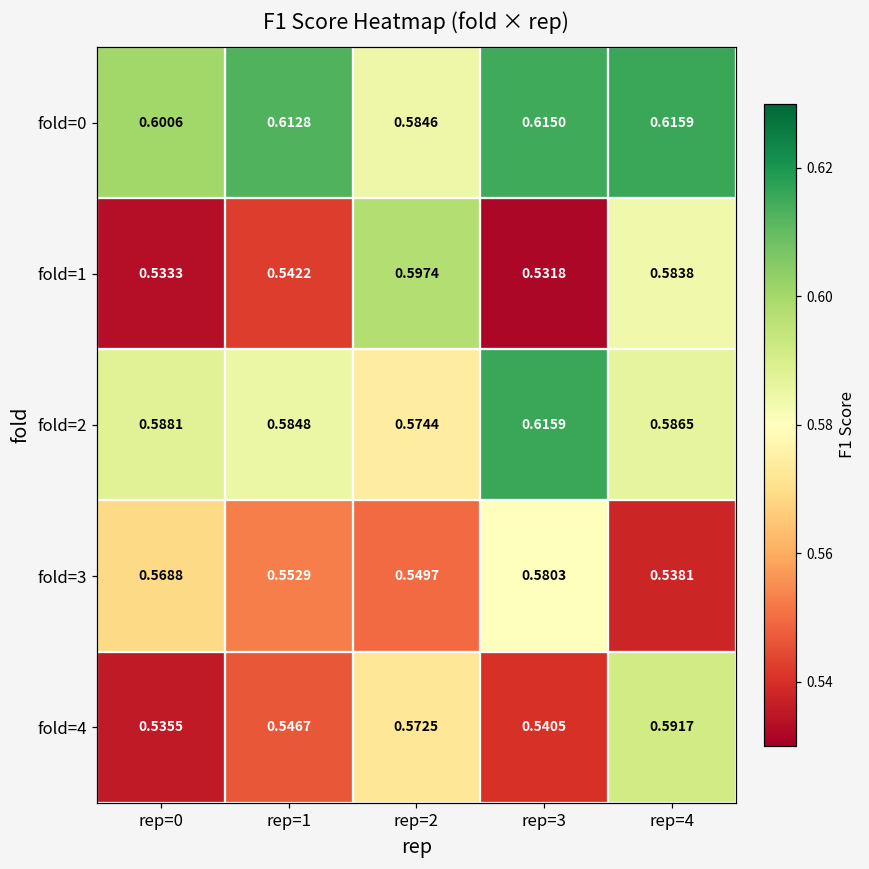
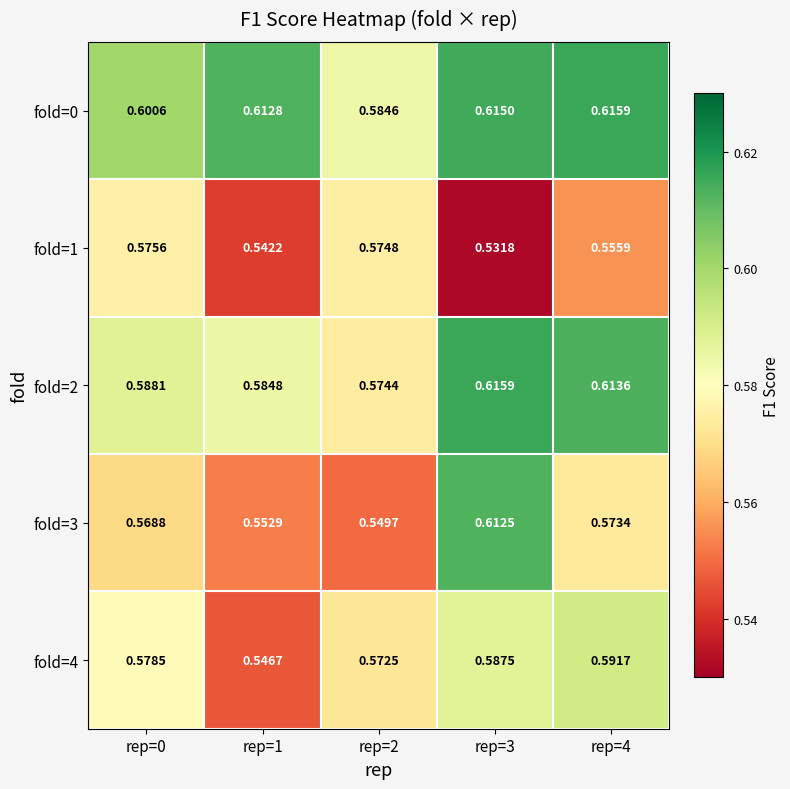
  {
    "fold=0": {
      "rep=0": 0.6006,
      "rep=1": 0.6128,
      "rep=2": 0.5846,
      "rep=3": 0.6150,
      "rep=4": 0.6159
    },
    "fold=1": {
-     "rep=0": 0.5333,
+     "rep=0": 0.5756,
      "rep=1": 0.5422,
-     "rep=2": 0.5974,
+     "rep=2": 0.5748,
      "rep=3": 0.5318,
-     "rep=4": 0.5838
+     "rep=4": 0.5559
    },
    "fold=2": {
      "rep=0": 0.5881,
      "rep=1": 0.5848,
      "rep=2": 0.5744,
      "rep=3": 0.6159,
-     "rep=4": 0.5865
+     "rep=4": 0.6136
    },
    "fold=3": {
      "rep=0": 0.5688,
      "rep=1": 0.5529,
      "rep=2": 0.5497,
-     "rep=3": 0.5803,
-     "rep=4": 0.5381
+     "rep=3": 0.6125,
+     "rep=4": 0.5734
    },
    "fold=4": {
-     "rep=0": 0.5355,
+     "rep=0": 0.5785,
      "rep=1": 0.5467,
      "rep=2": 0.5725,
-     "rep=3": 0.5405,
+     "rep=3": 0.5875,
      "rep=4": 0.5917
    }
  }
